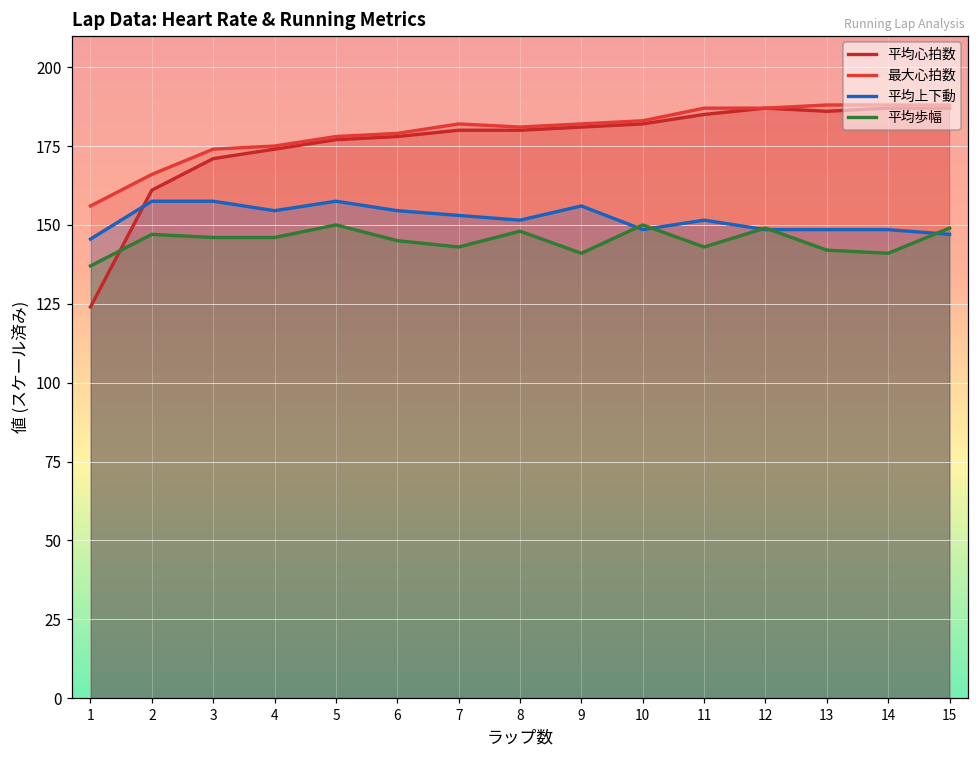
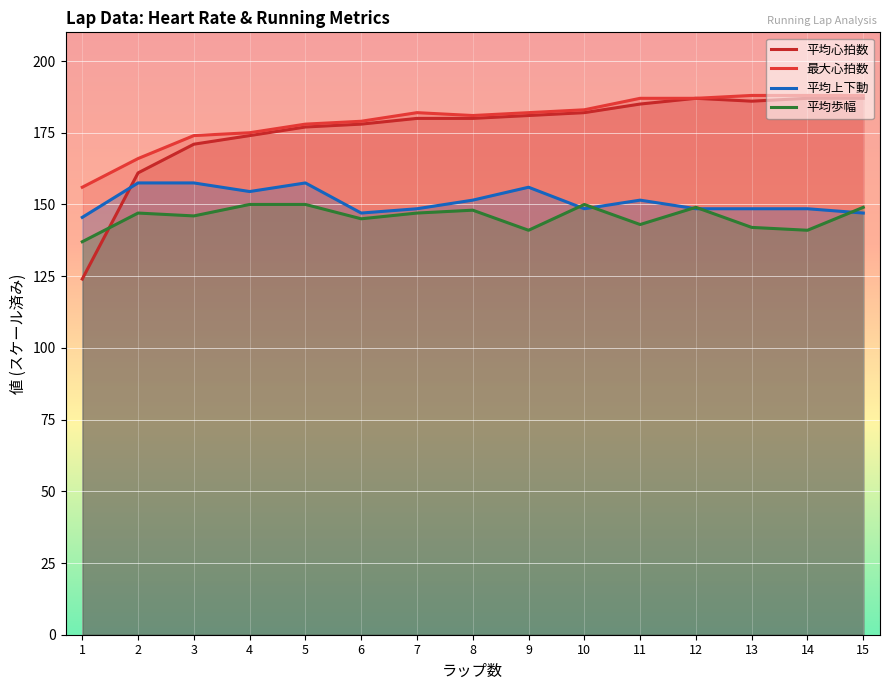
  {
    "平均上下動": {
      "1": 146,
      "2": 158,
      "3": 158,
      "4": 155,
      "5": 158,
-     "6": 155,
-     "7": 153,
+     "6": 147,
+     "7": 149,
      "8": 152,
      "9": 156,
      "10": 149,
      "11": 152,
      "13": 149,
      "14": 149,
      "15": 147
    },
    "平均歩幅": {
      "1": 137,
      "2": 147,
      "3": 146,
-     "4": 146,
+     "4": 150,
      "5": 150,
      "6": 145,
-     "7": 143,
+     "7": 147,
      "8": 148,
      "9": 141,
      "10": 150,
      "11": 143,
      "13": 142,
      "14": 141,
      "15": 149
    }
  }
